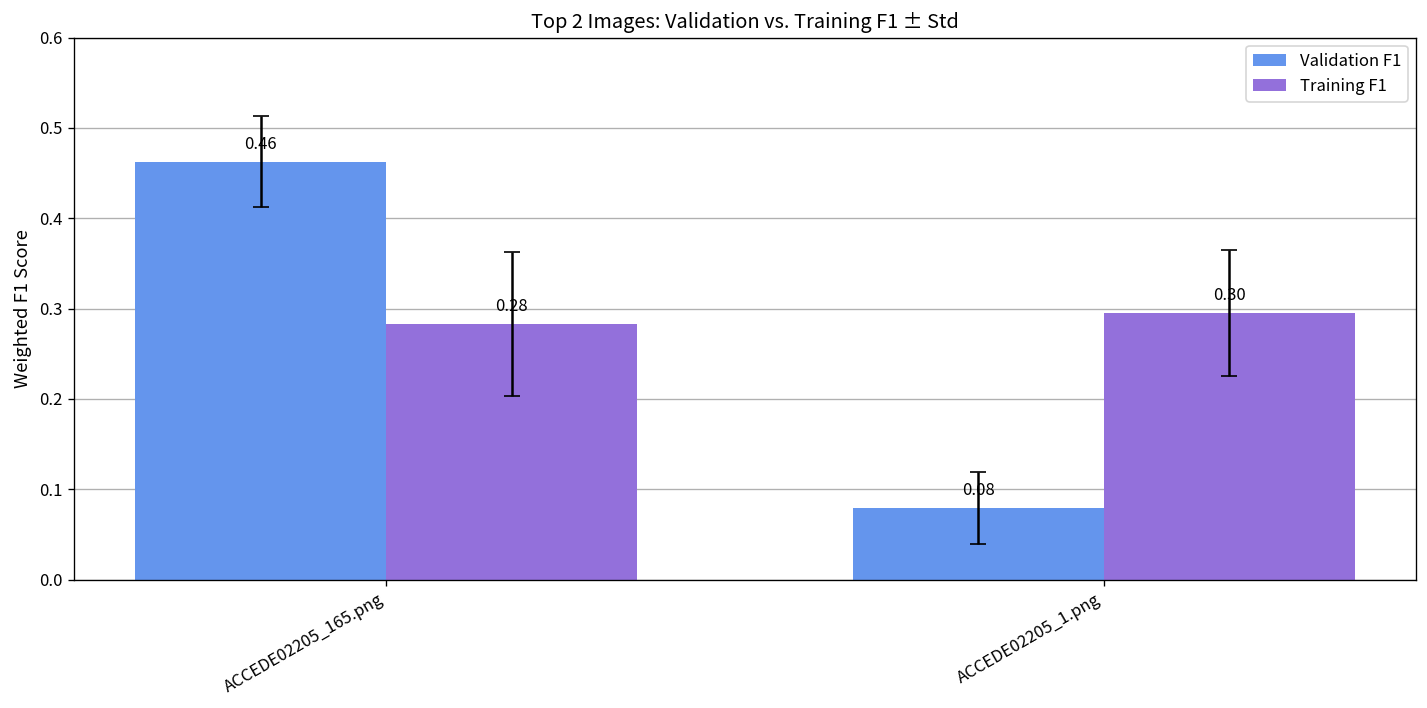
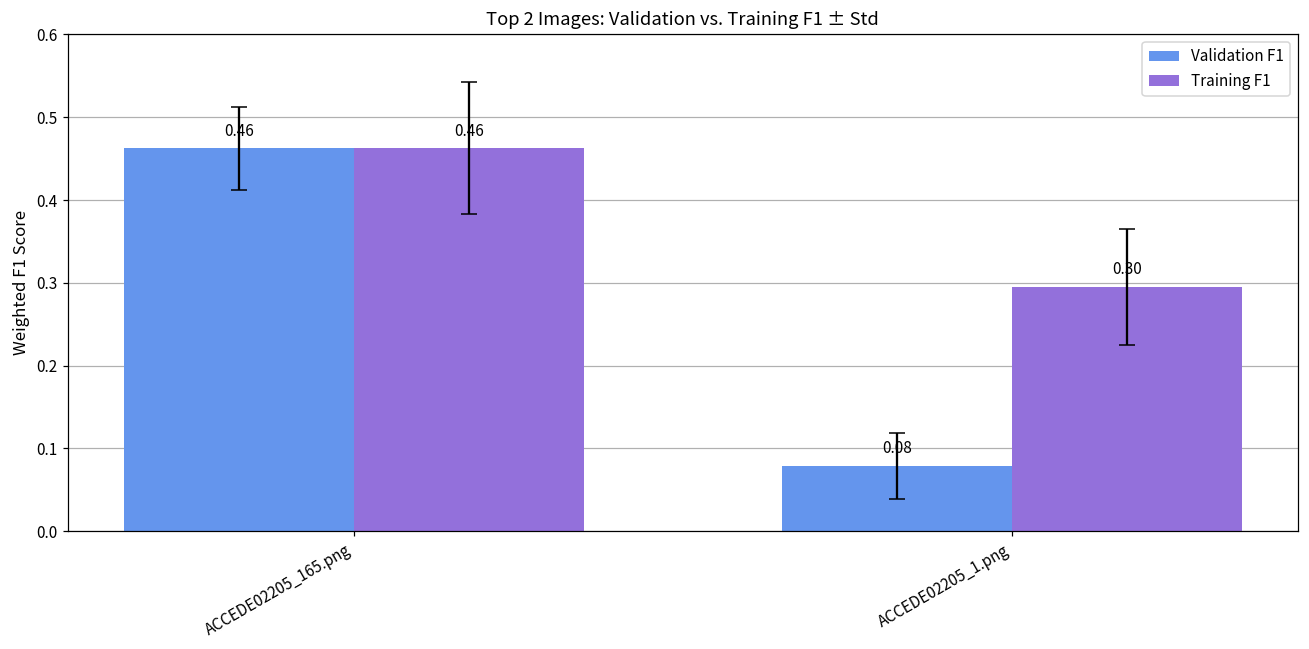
  {
    "Validation F1": {
      "ACCEDE02205_165.png": 0.46,
      "ACCEDE02205_1.png": 0.08
    },
    "Training F1": {
-     "ACCEDE02205_165.png": 0.28,
+     "ACCEDE02205_165.png": 0.46,
      "ACCEDE02205_1.png": 0.30
    }
  }
